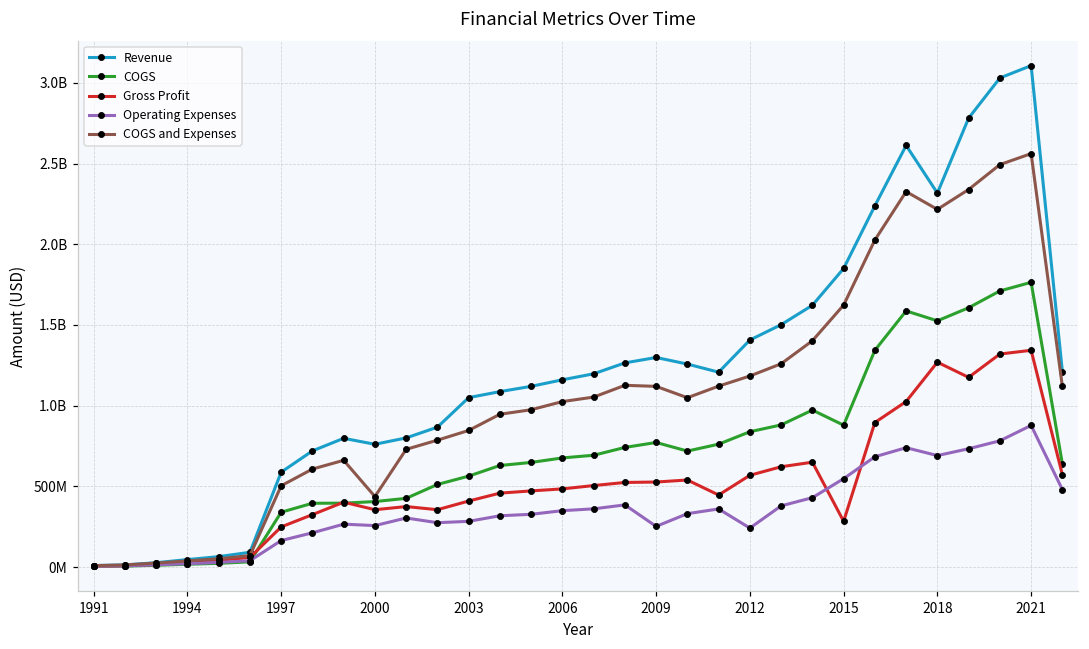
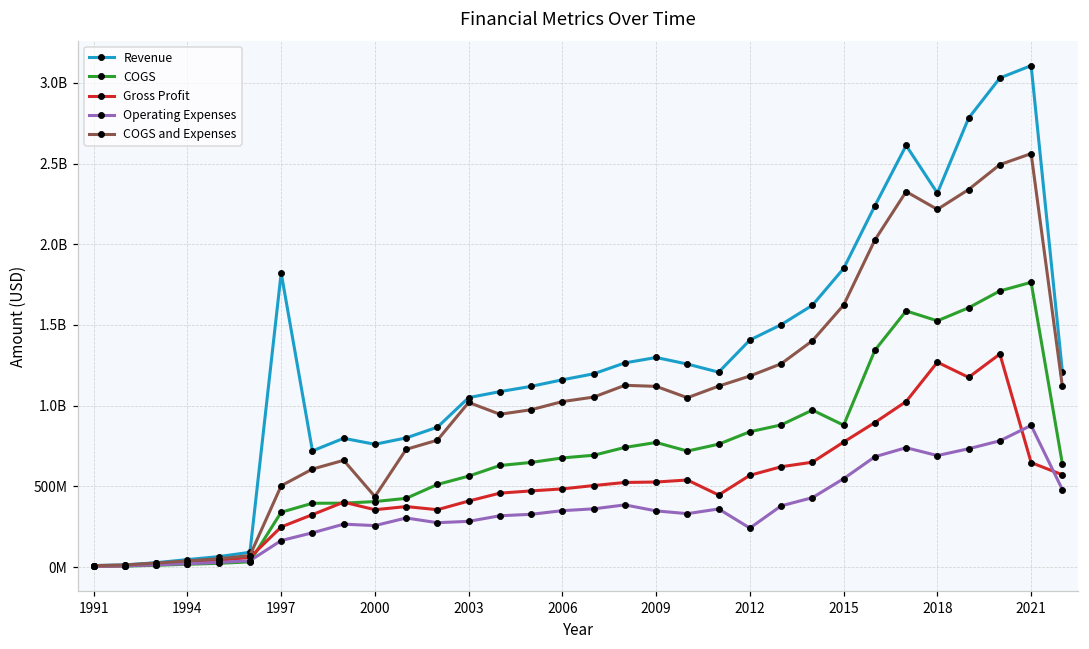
  {
    "Revenue": {
-     "1997": 590000000,
+     "1997": 1820000000,
      "2000": 760000000,
      "2003": 1050000000,
      "2006": 1160000000,
      "2009": 1300000000,
      "2012": 1410000000,
      "2015": 1850000000,
      "2018": 2320000000,
      "2021": 3110000000
    },
    "COGS": {
      "1997": 340000000,
      "2000": 410000000,
      "2003": 560000000,
      "2006": 680000000,
      "2009": 770000000,
      "2012": 840000000,
      "2015": 880000000,
      "2018": 1530000000,
      "2021": 1760000000
    },
    "Gross Profit": {
      "1997": 250000000,
      "2000": 360000000,
      "2003": 410000000,
      "2006": 480000000,
      "2009": 530000000,
      "2012": 570000000,
-     "2015": 280000000,
+     "2015": 770000000,
      "2018": 1270000000,
-     "2021": 1340000000
+     "2021": 650000000
    },
    "Operating Expenses": {
      "1997": 160000000,
      "2000": 260000000,
      "2003": 280000000,
      "2006": 350000000,
-     "2009": 250000000,
+     "2009": 350000000,
      "2012": 240000000,
      "2015": 550000000,
      "2018": 690000000,
      "2021": 880000000
    },
    "COGS and Expenses": {
      "1997": 500000000,
      "2000": 440000000,
-     "2003": 850000000,
+     "2003": 1020000000,
      "2006": 1030000000,
      "2009": 1120000000,
      "2012": 1180000000,
      "2015": 1620000000,
      "2018": 2220000000,
      "2021": 2560000000
    }
  }
